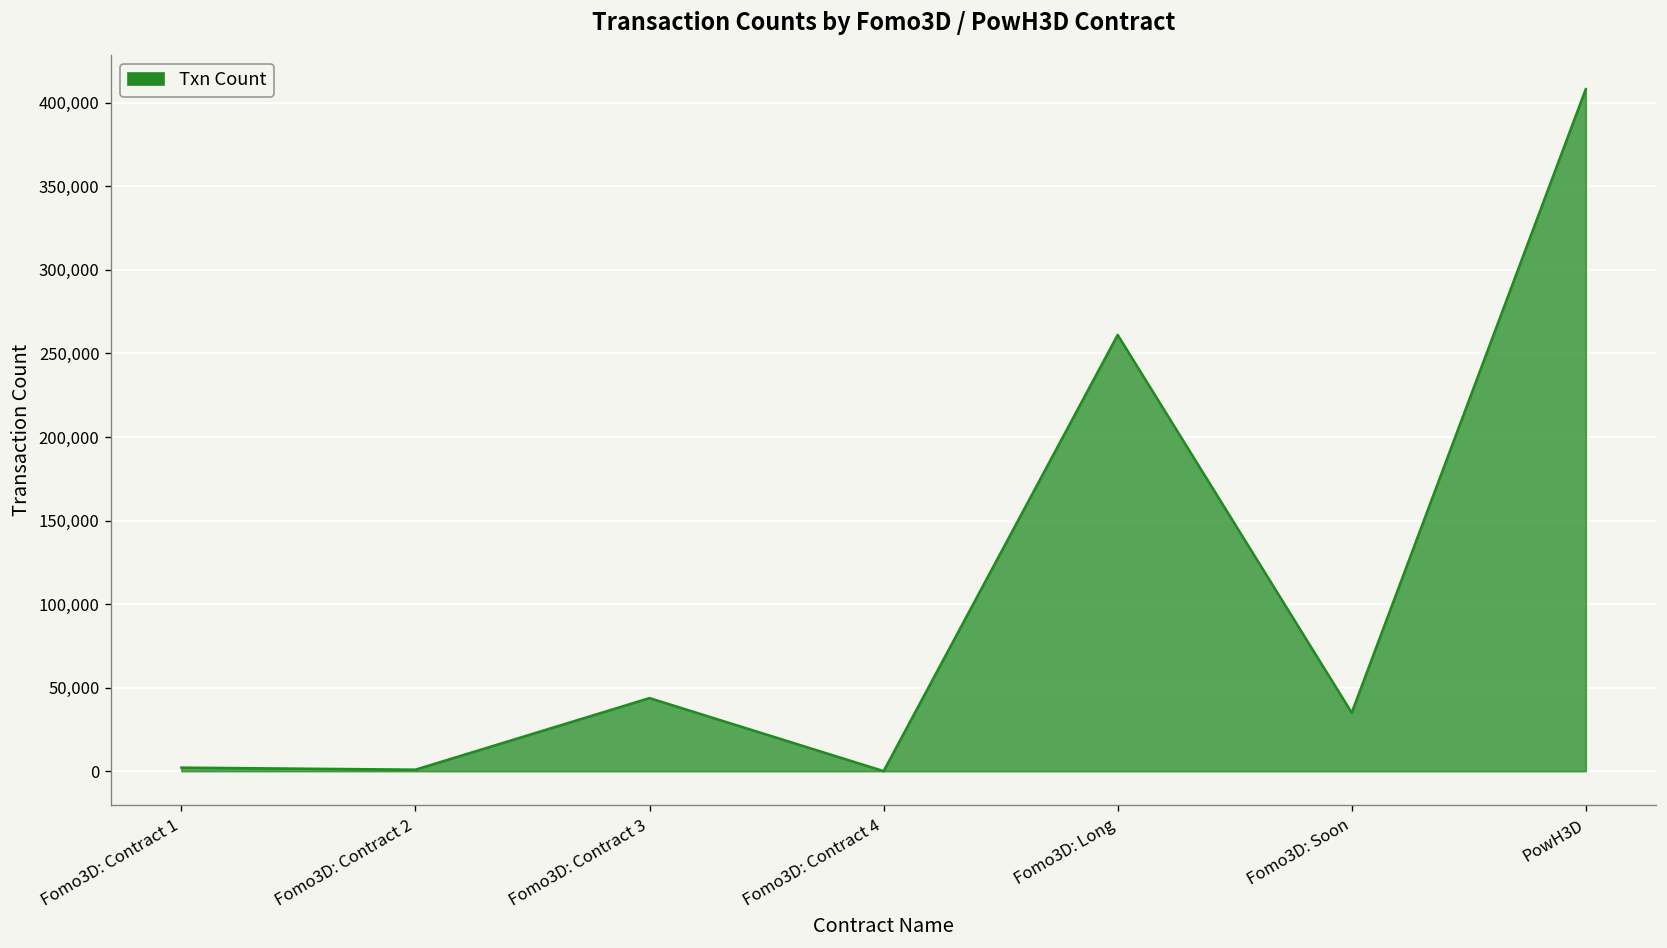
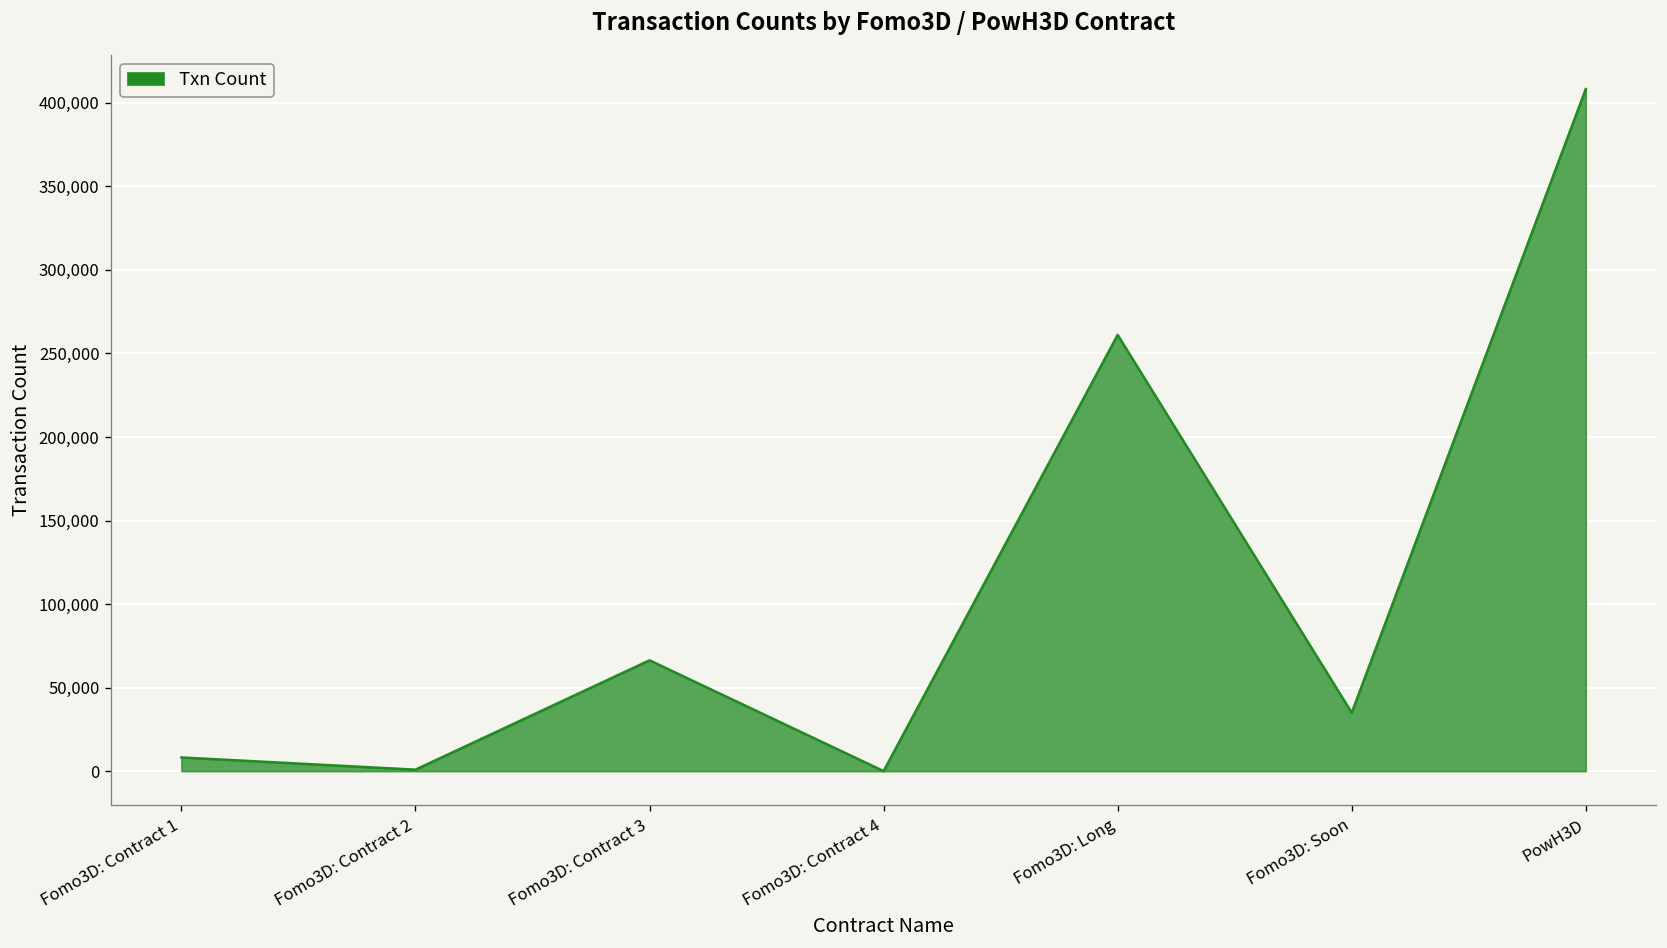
  {
-   "Fomo3D: Contract 1": "2,000",
+   "Fomo3D: Contract 1": "8,000",
    "Fomo3D: Contract 2": "1,000",
-   "Fomo3D: Contract 3": "44,000",
+   "Fomo3D: Contract 3": "66,000",
    "Fomo3D: Contract 4": "0",
    "Fomo3D: Long": "261,000",
    "Fomo3D: Soon": "35,000",
    "PowH3D": "408,000"
  }
